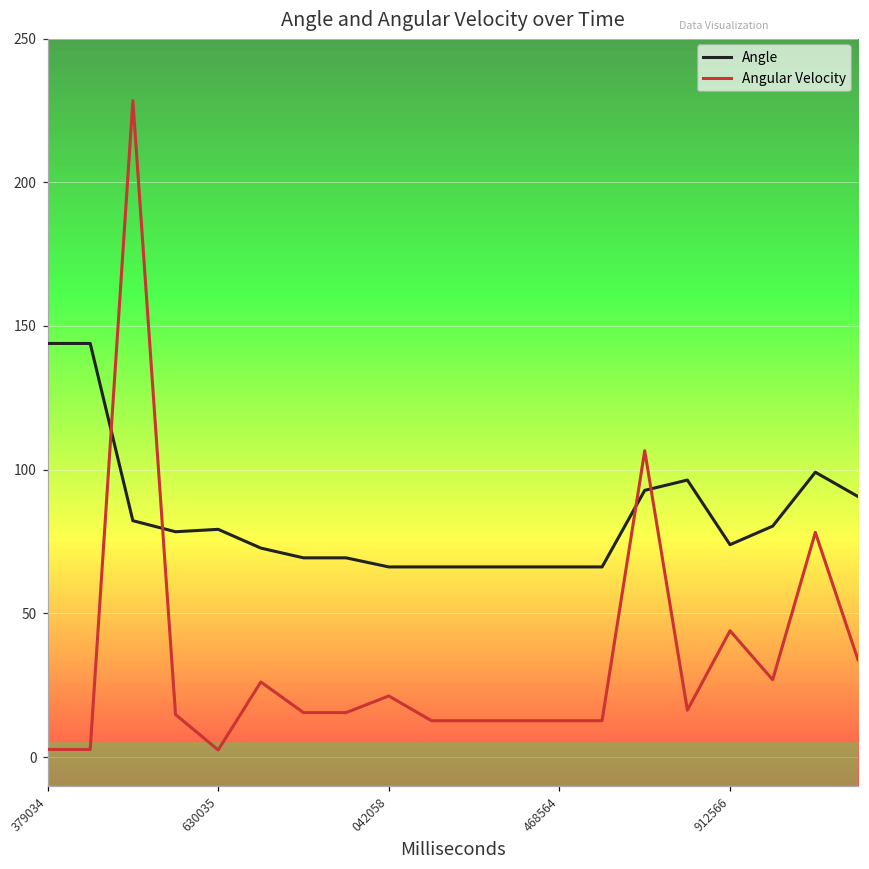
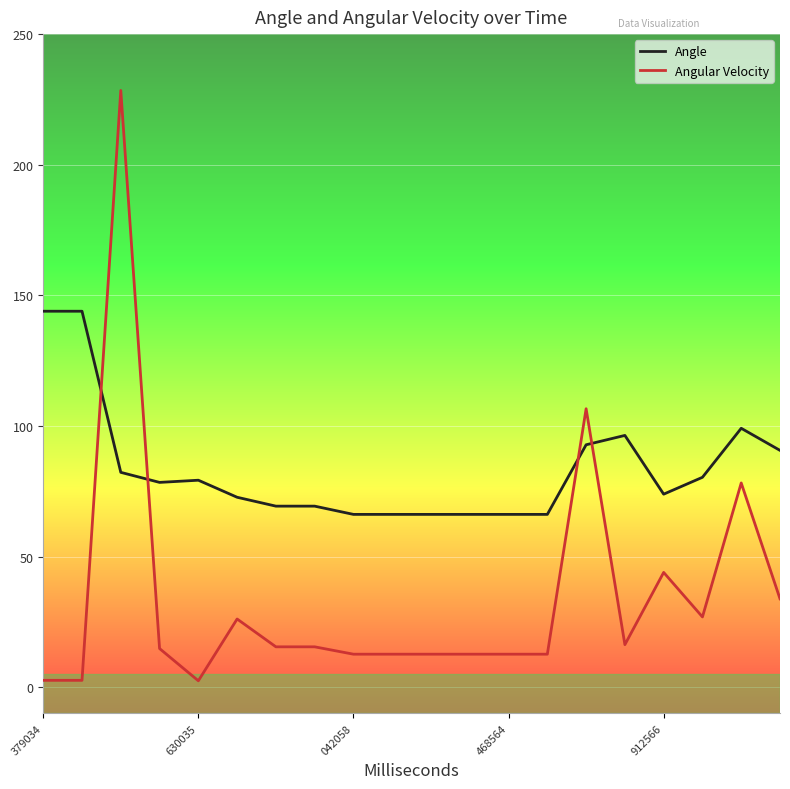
  {
    "Angle": {
      "379034": 144,
      "630035": 79,
      "042058": 66,
      "468564": 66,
      "912566": 74
    },
    "Angular Velocity": {
-     "042058": 21,
+     "042058": 13,
      "468564": 13,
      "912566": 44
    }
  }
